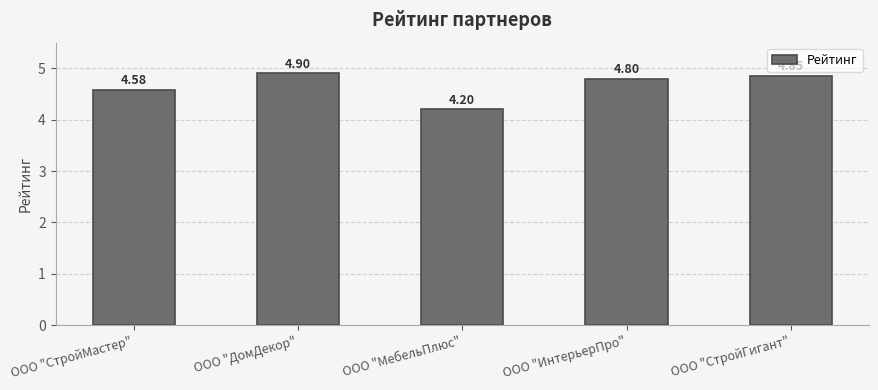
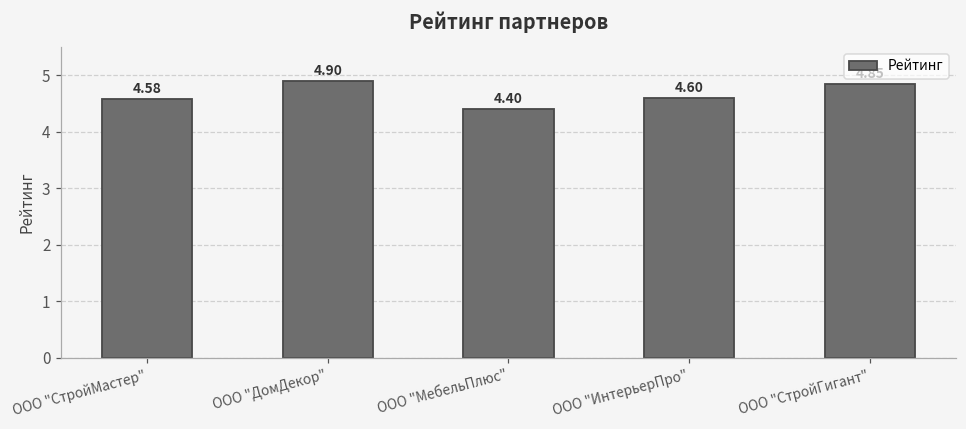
  {
    "ООО \"СтройМастер\"": 4.58,
    "ООО \"ДомДекор\"": 4.90,
-   "ООО \"МебельПлюс\"": 4.20,
-   "ООО \"ИнтерьерПро\"": 4.80
+   "ООО \"МебельПлюс\"": 4.40,
+   "ООО \"ИнтерьерПро\"": 4.60
  }
